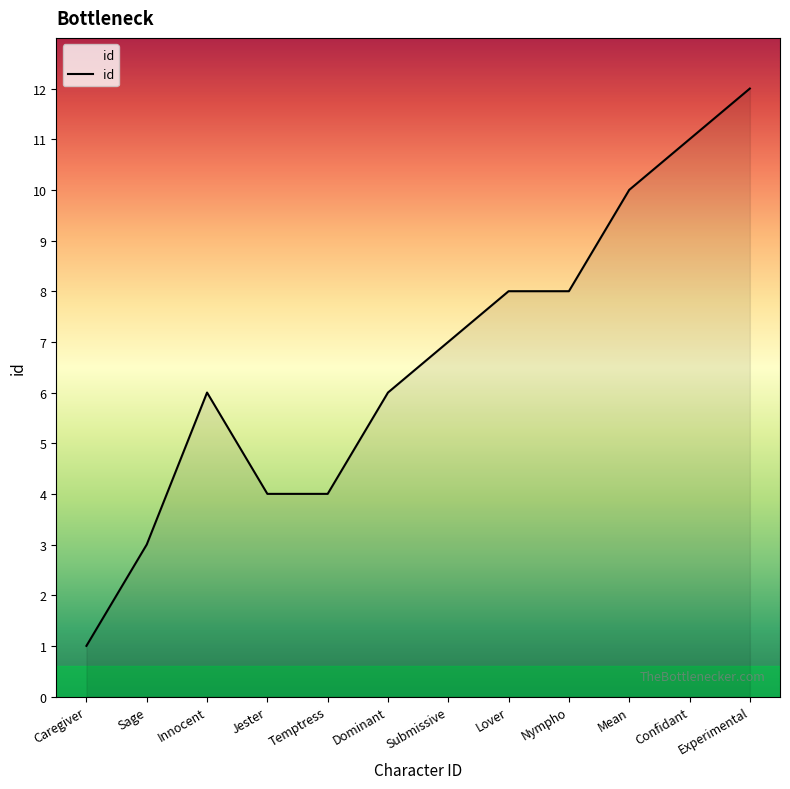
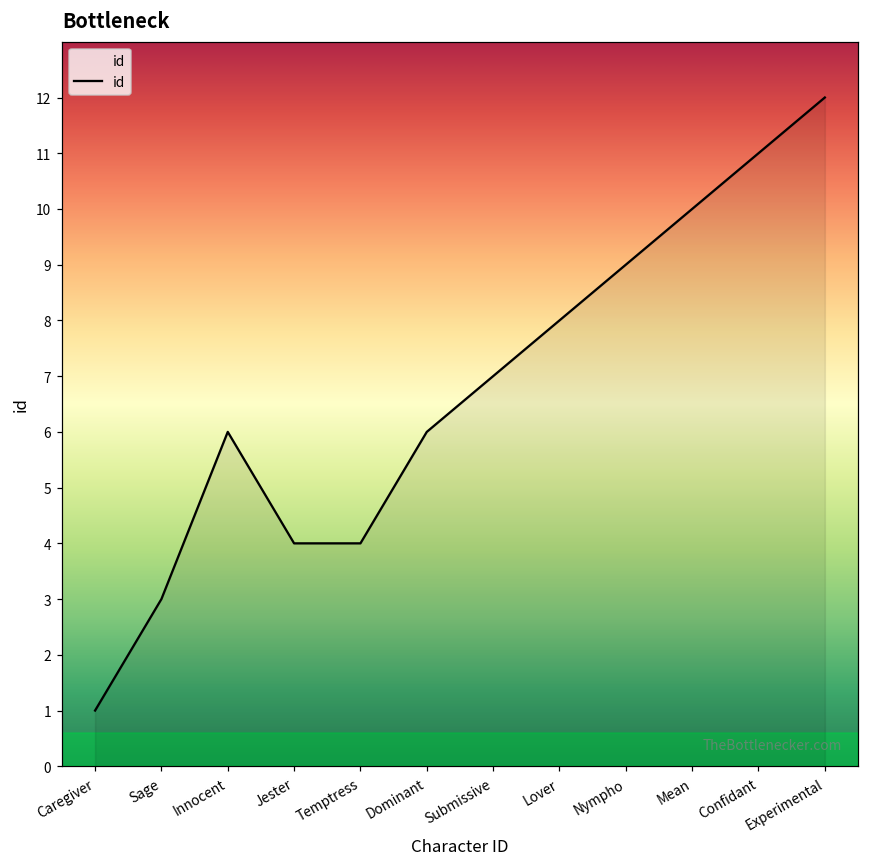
  {
    "Caregiver": 1,
    "Sage": 3,
    "Innocent": 6,
    "Jester": 4,
    "Temptress": 4,
    "Dominant": 6,
    "Submissive": 7,
    "Lover": 8,
-   "Nympho": 8,
+   "Nympho": 9,
    "Mean": 10,
    "Confidant": 11,
    "Experimental": 12
  }
